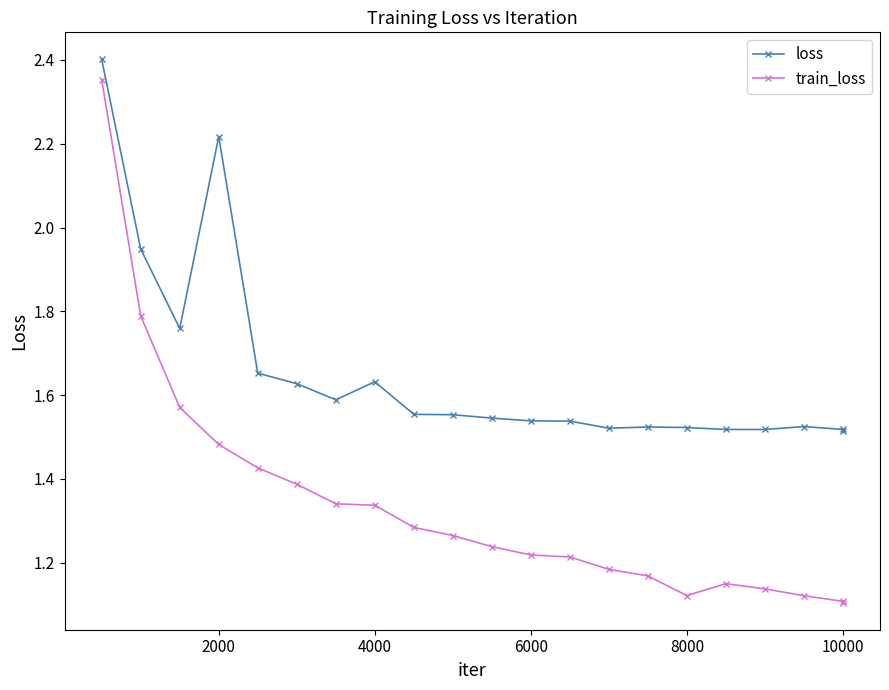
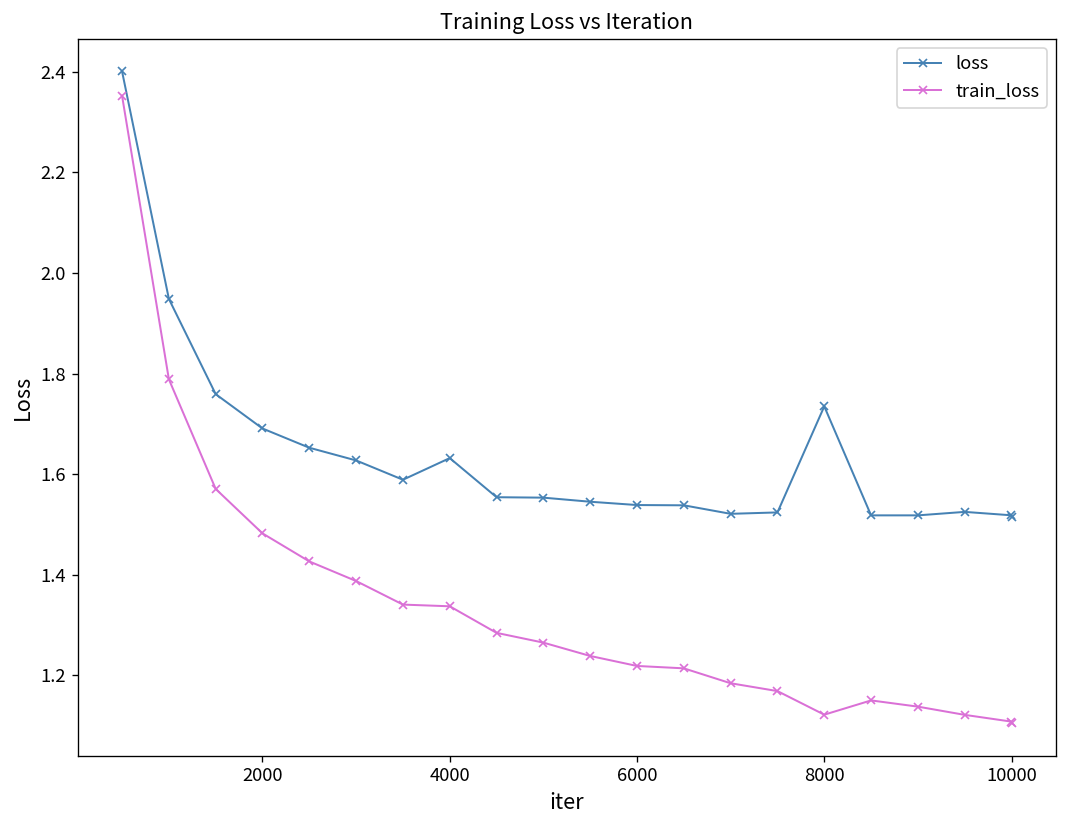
  {
    "loss": {
-     "2000": 2.22,
+     "2000": 1.69,
      "4000": 1.63,
      "6000": 1.54,
-     "8000": 1.52,
+     "8000": 1.73,
      "10000": 1.51
    },
    "train_loss": {
      "2000": 1.48,
      "4000": 1.34,
      "6000": 1.22,
      "8000": 1.12,
      "10000": 1.10
    }
  }
